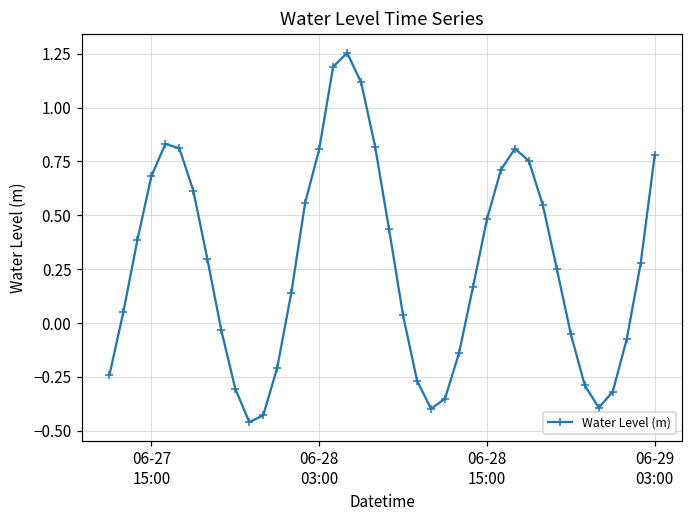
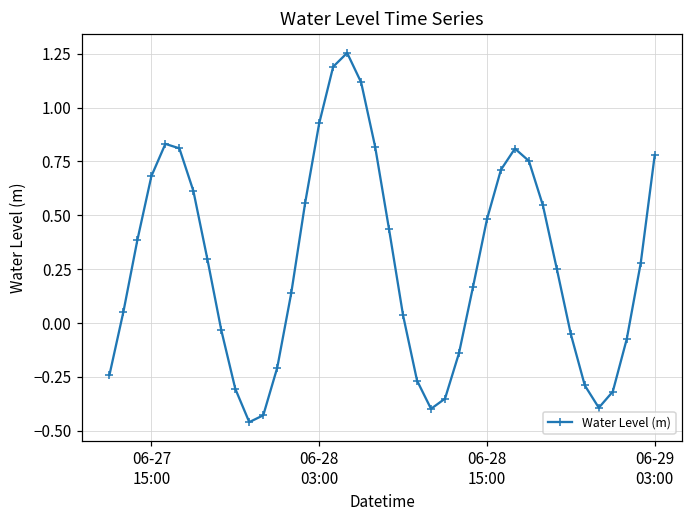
  {
    "06-27 15:00": 0.68,
-   "06-28 03:00": 0.81,
+   "06-28 03:00": 0.93,
    "06-28 15:00": 0.48,
    "06-29 03:00": 0.78
  }
